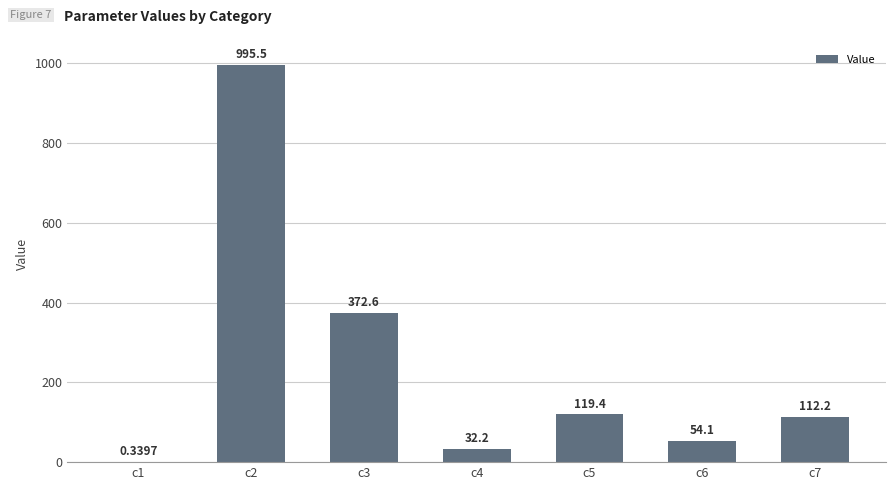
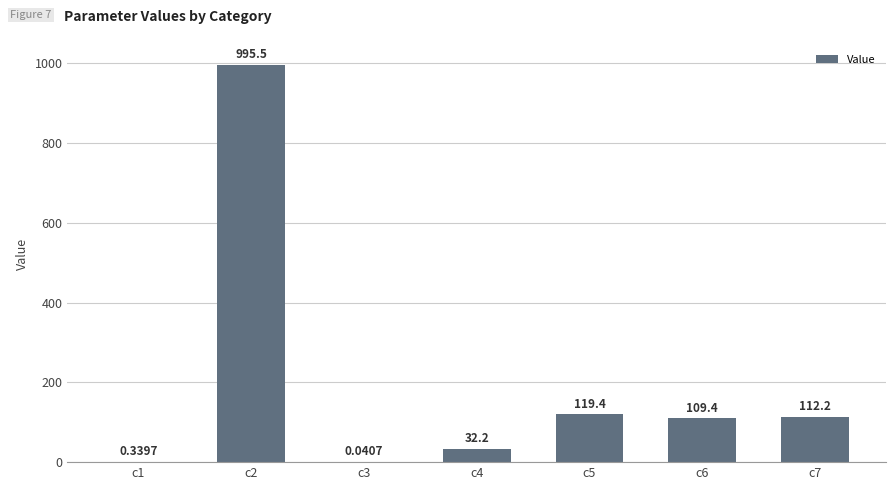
  {
    "c1": 0.3397,
    "c2": 995.5,
-   "c3": 372.6,
+   "c3": 0.0407,
    "c4": 32.2,
    "c5": 119.4,
-   "c6": 54.1,
+   "c6": 109.4,
    "c7": 112.2
  }
